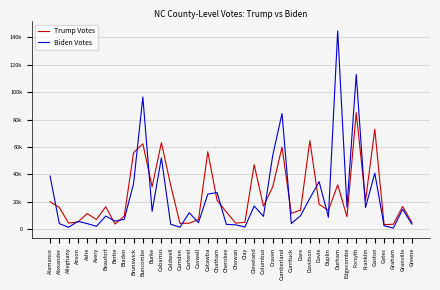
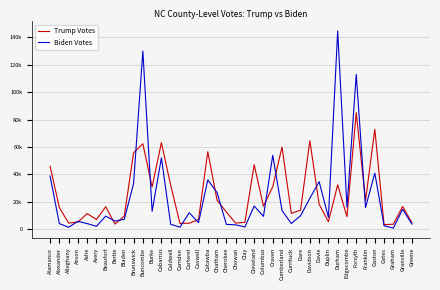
  {
    "Trump Votes": {
-     "Alamance": 20000,
+     "Alamance": 46000,
      "Alexander": 16000,
      "Alleghany": 5000,
      "Ashe": 11000,
      "Avery": 7000,
      "Beaufort": 16000,
      "Bertie": 4000,
      "Bladen": 10000,
      "Brunswick": 56000,
      "Buncombe": 62000,
      "Burke": 31000,
      "Cabarrus": 63000,
      "Caldwell": 32000,
      "Camden": 4000,
      "Carteret": 4000,
      "Caswell": 7000,
      "Catawba": 57000,
      "Chatham": 21000,
      "Cherokee": 13000,
      "Clay": 5000,
      "Cleveland": 47000,
      "Columbus": 17000,
      "Craven": 31000,
      "Cumberland": 60000,
      "Currituck": 12000,
      "Dare": 14000,
      "Davidson": 65000,
      "Davie": 18000,
-     "Duplin": 14000,
+     "Duplin": 6000,
      "Durham": 32000,
      "Edgecombe": 9000,
      "Forsyth": 85000,
      "Franklin": 21000,
      "Gaston": 73000,
      "Graham": 4000,
      "Granville": 17000
    },
    "Biden Votes": {
      "Alamance": 39000,
      "Alexander": 4000,
      "Alleghany": 1000,
      "Ashe": 4000,
      "Avery": 2000,
      "Beaufort": 10000,
      "Bertie": 6000,
      "Bladen": 7000,
      "Brunswick": 33000,
-     "Buncombe": 97000,
+     "Buncombe": 130000,
      "Burke": 13000,
      "Cabarrus": 52000,
      "Caldwell": 4000,
      "Camden": 2000,
      "Carteret": 12000,
      "Caswell": 5000,
-     "Catawba": 26000,
+     "Catawba": 36000,
      "Chatham": 27000,
      "Cherokee": 4000,
      "Clay": 2000,
      "Cleveland": 17000,
      "Columbus": 9000,
      "Craven": 54000,
-     "Cumberland": 84000,
+     "Cumberland": 14000,
      "Currituck": 4000,
      "Dare": 10000,
      "Davidson": 23000,
      "Davie": 35000,
      "Duplin": 9000,
      "Durham": 145000,
      "Edgecombe": 16000,
      "Forsyth": 113000,
      "Franklin": 16000,
      "Gaston": 41000,
      "Graham": 1000,
      "Granville": 15000
    }
  }
